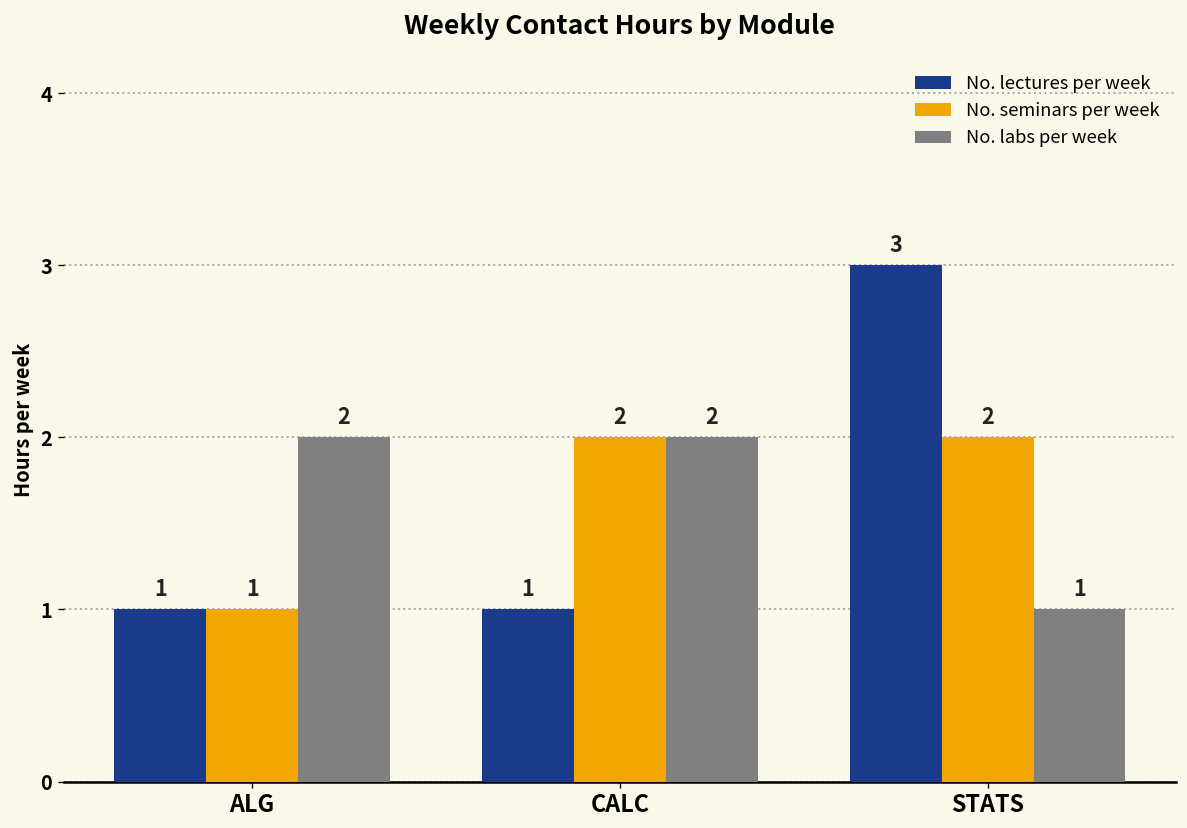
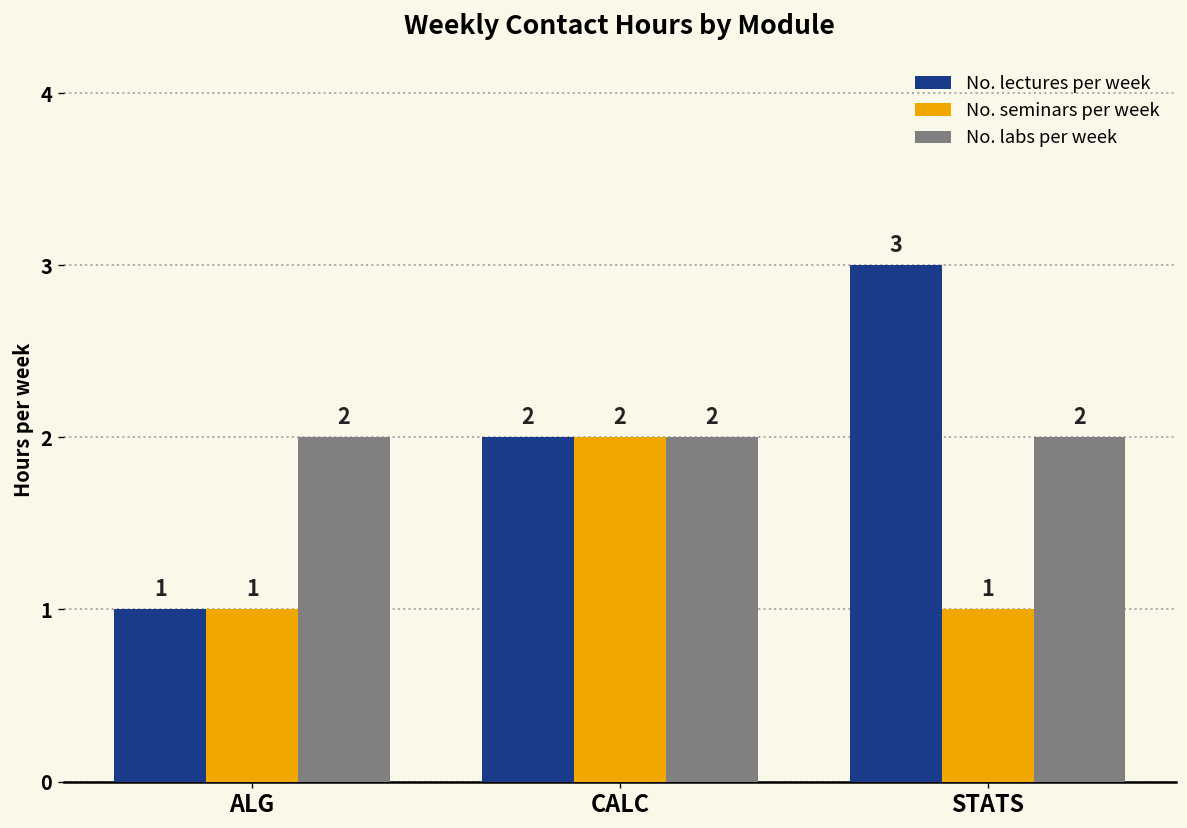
  {
    "No. lectures per week": {
      "ALG": 1,
-     "CALC": 1,
+     "CALC": 2,
      "STATS": 3
    },
    "No. seminars per week": {
      "ALG": 1,
      "CALC": 2,
-     "STATS": 2
+     "STATS": 1
    },
    "No. labs per week": {
      "ALG": 2,
      "CALC": 2,
-     "STATS": 1
+     "STATS": 2
    }
  }
